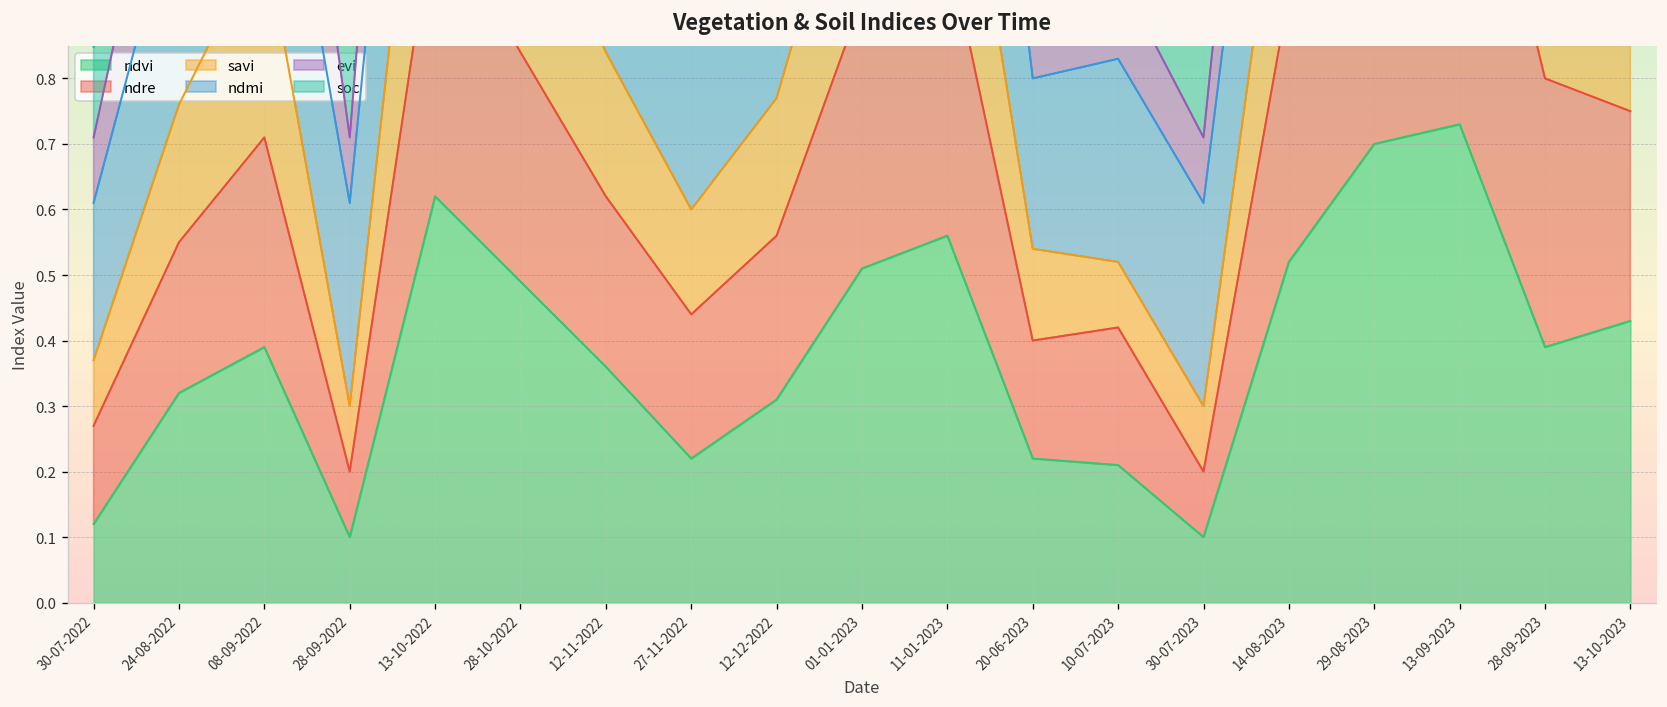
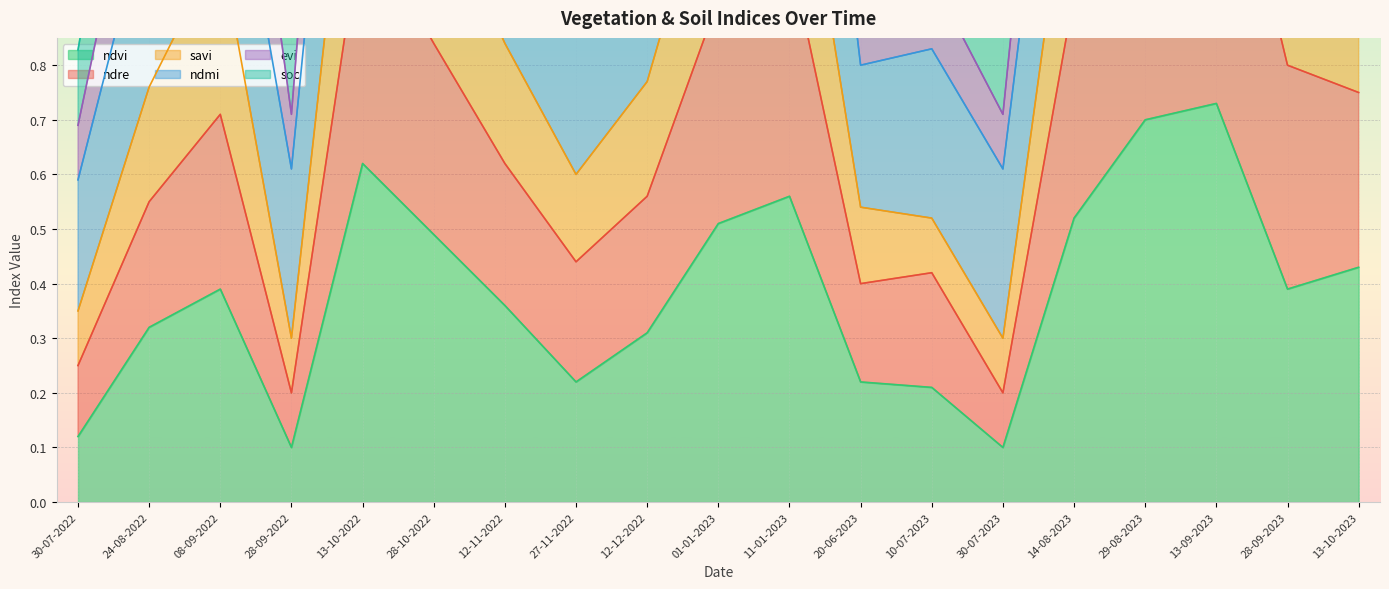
  {
    "ndre": {
-     "30-07-2022": 0.15,
+     "30-07-2022": 0.13,
      "24-08-2022": 0.23,
      "08-09-2022": 0.32,
      "28-09-2022": 0.10,
      "28-10-2022": 0.35,
      "12-11-2022": 0.26,
      "27-11-2022": 0.22,
      "12-12-2022": 0.25,
      "20-06-2023": 0.18,
      "10-07-2023": 0.21,
      "30-07-2023": 0.10,
      "28-09-2023": 0.41,
      "13-10-2023": 0.32
    },
    "savi": {
      "30-07-2022": 0.10,
      "24-08-2022": 0.21,
      "28-09-2022": 0.10,
      "12-11-2022": 0.22,
      "27-11-2022": 0.16,
      "12-12-2022": 0.21,
      "20-06-2023": 0.14,
      "10-07-2023": 0.10,
      "30-07-2023": 0.10
    },
    "evi": {
      "30-07-2022": 0.10,
      "28-09-2022": 0.10,
      "30-07-2023": 0.10
    }
  }
